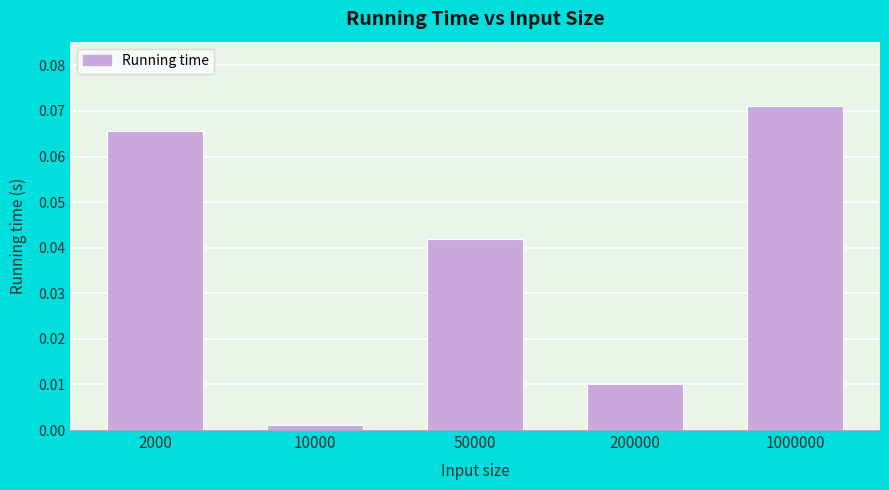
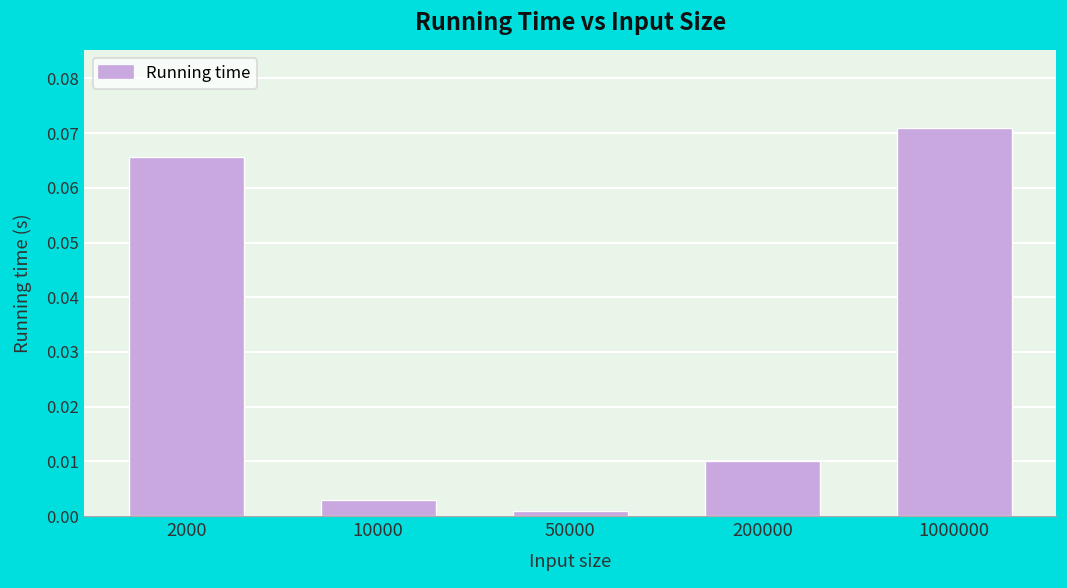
  {
    "2000": 0.066,
-   "10000": 0.001,
-   "50000": 0.042,
+   "10000": 0.003,
+   "50000": 0.001,
    "200000": 0.010,
    "1000000": 0.071
  }
